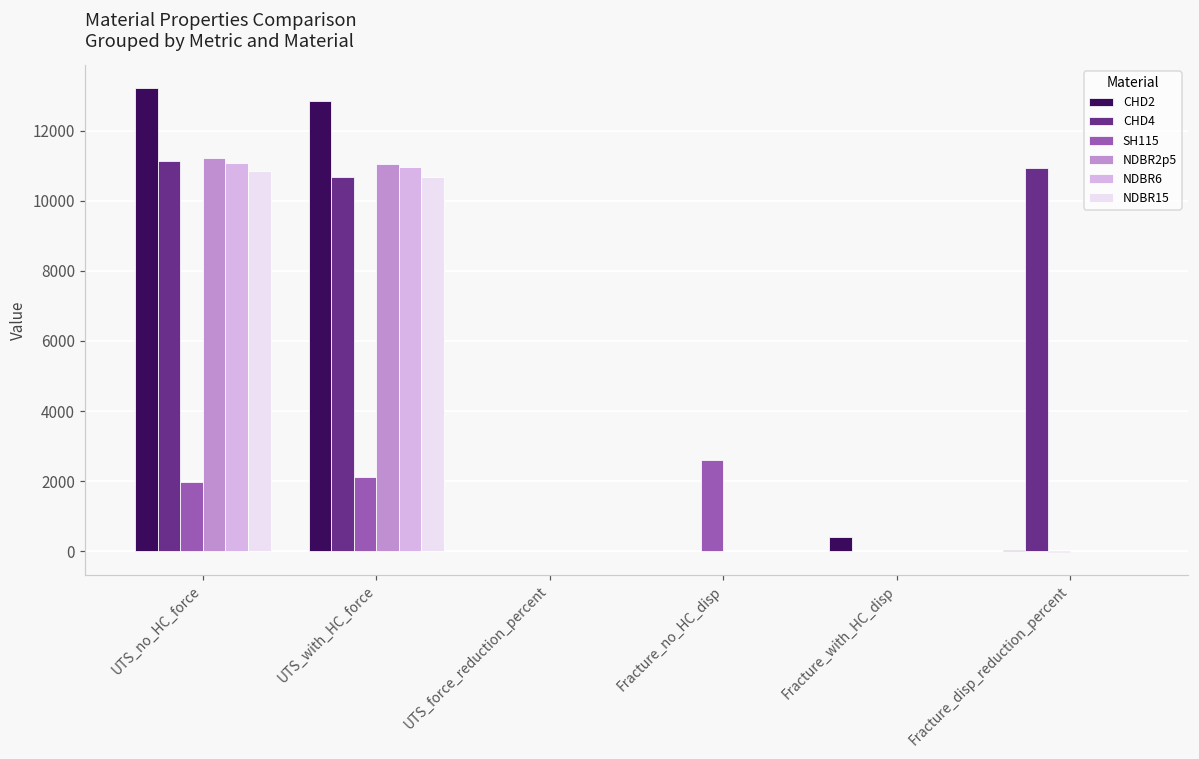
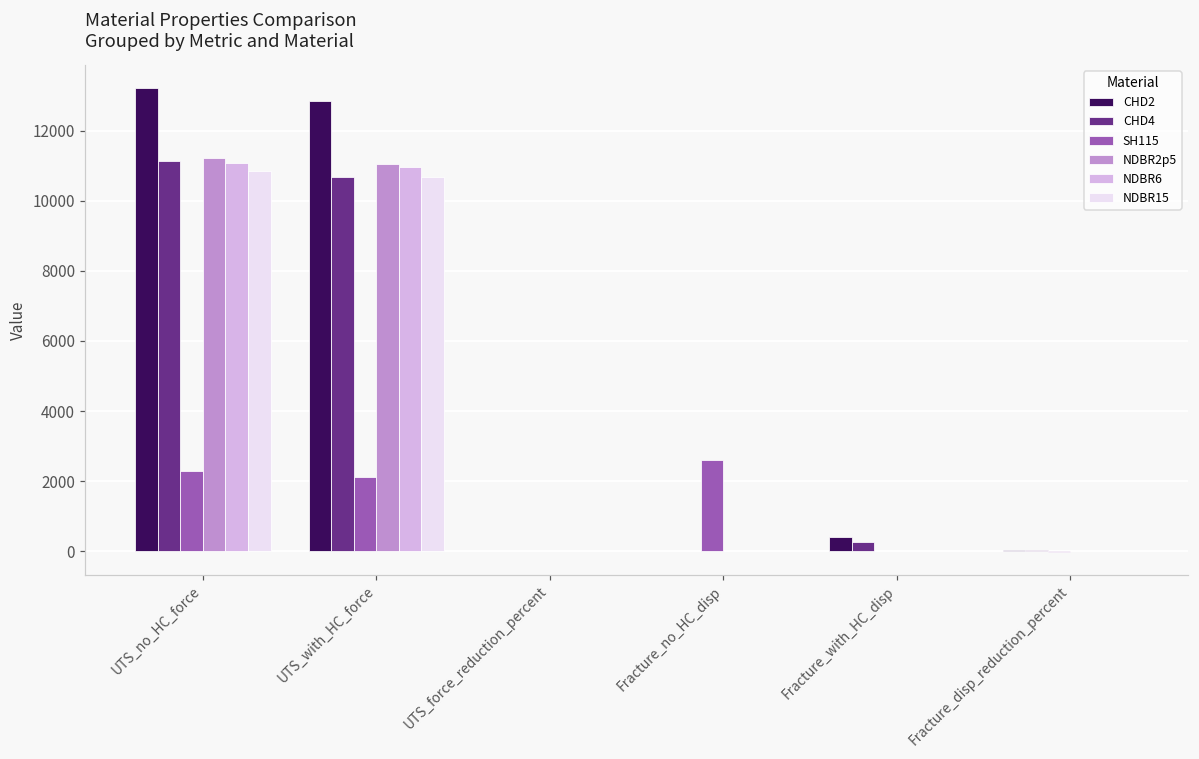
  {
    "CHD2": {
      "UTS_no_HC_force": 13200,
      "UTS_with_HC_force": 12800,
      "Fracture_with_HC_disp": 400
    },
    "CHD4": {
      "UTS_no_HC_force": 11100,
      "UTS_with_HC_force": 10700,
-     "Fracture_with_HC_disp": 0,
-     "Fracture_disp_reduction_percent": 10900
+     "Fracture_with_HC_disp": 300,
+     "Fracture_disp_reduction_percent": 0
    },
    "SH115": {
-     "UTS_no_HC_force": 2000,
+     "UTS_no_HC_force": 2300,
      "UTS_with_HC_force": 2100,
      "Fracture_no_HC_disp": 2600
    }
  }
